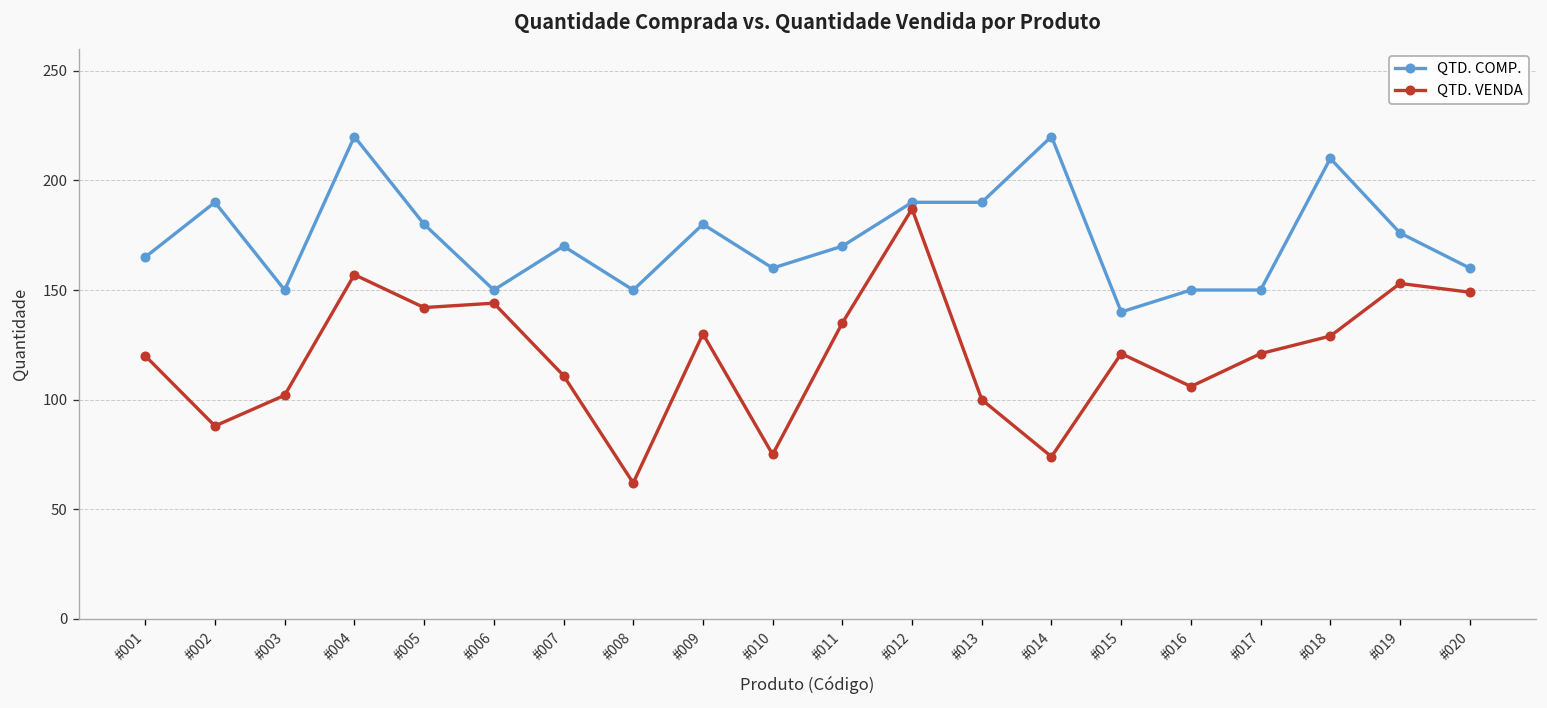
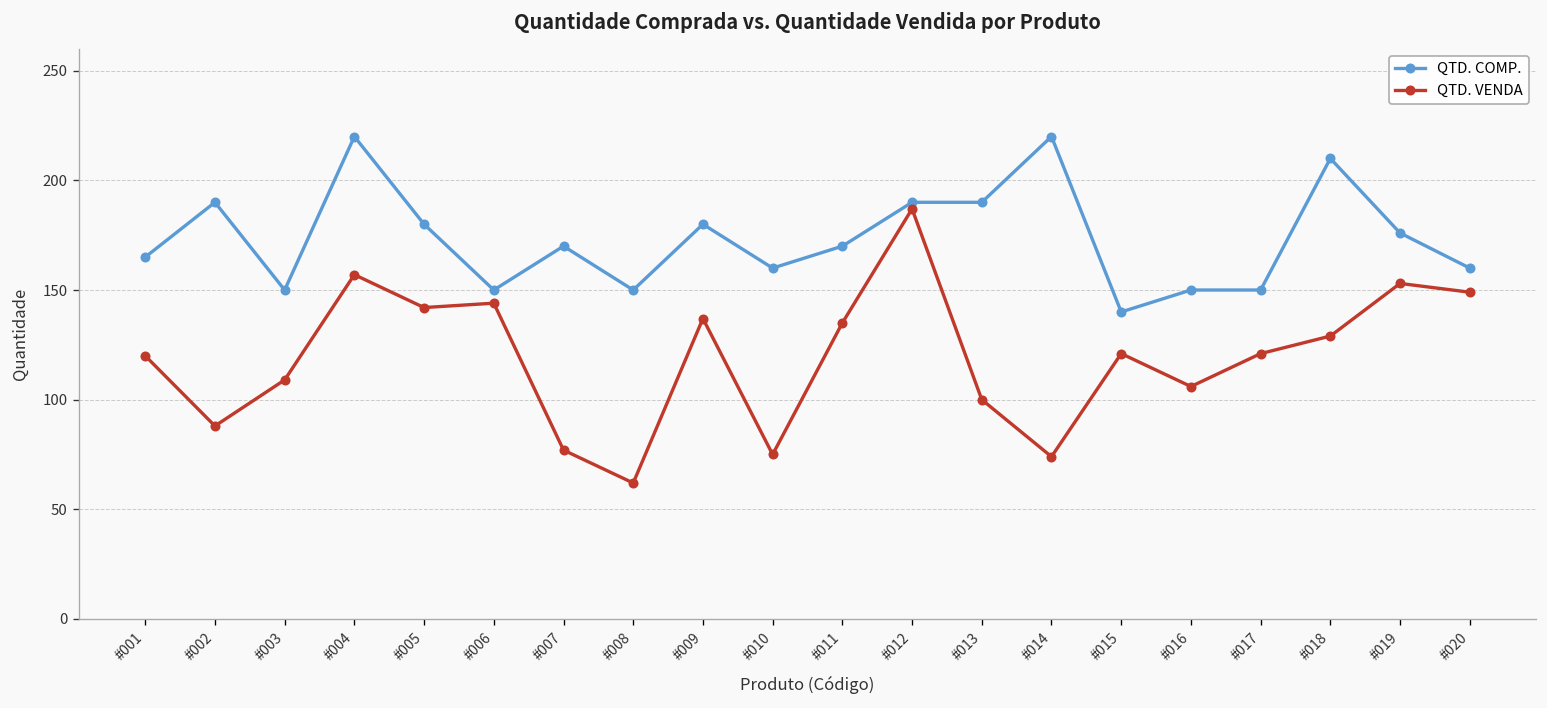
  {
    "QTD. COMP.": {
      "#001": 165,
      "#002": 190,
      "#003": 150,
      "#004": 220,
      "#005": 180,
      "#006": 150,
      "#007": 170,
      "#008": 150,
      "#009": 180,
      "#010": 160,
      "#011": 170,
      "#012": 190,
      "#013": 190,
      "#014": 220,
      "#015": 140,
      "#016": 150,
      "#017": 150,
      "#018": 210,
      "#019": 176,
      "#020": 160
    },
    "QTD. VENDA": {
      "#001": 120,
      "#002": 88,
-     "#003": 102,
+     "#003": 109,
      "#004": 157,
      "#005": 142,
      "#006": 144,
-     "#007": 111,
+     "#007": 77,
      "#008": 62,
-     "#009": 130,
+     "#009": 137,
      "#010": 75,
      "#011": 135,
      "#012": 187,
      "#013": 100,
      "#014": 74,
      "#015": 121,
      "#016": 106,
      "#017": 121,
      "#018": 129,
      "#019": 153,
      "#020": 149
    }
  }
